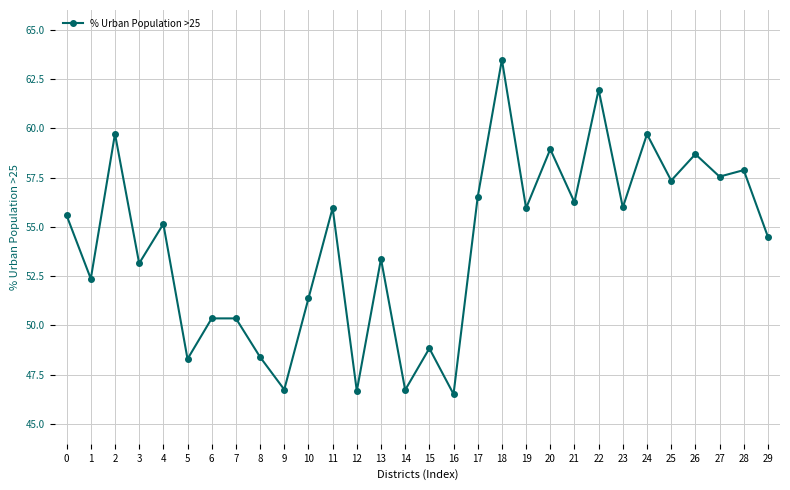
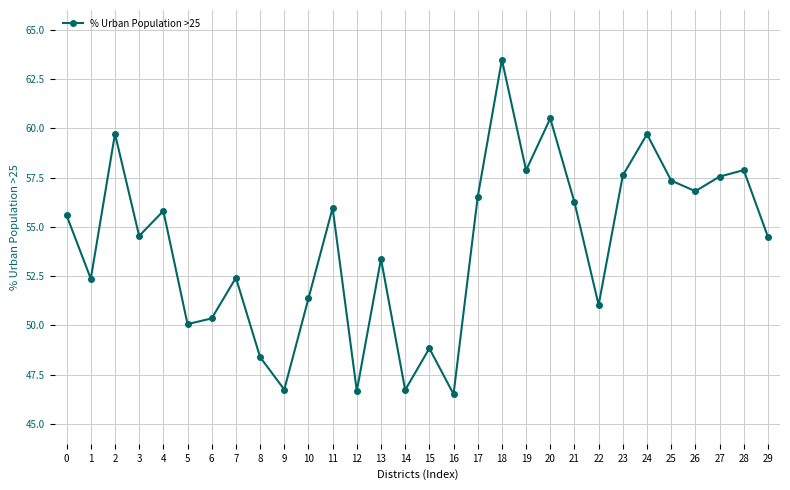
  {
    "0": 55.6,
    "1": 52.4,
    "2": 59.7,
-   "3": 53.2,
-   "4": 55.2,
-   "5": 48.3,
+   "3": 54.5,
+   "4": 55.8,
+   "5": 50.1,
    "6": 50.4,
-   "7": 50.4,
+   "7": 52.4,
    "8": 48.4,
    "9": 46.8,
    "10": 51.4,
    "11": 56.0,
    "12": 46.7,
    "13": 53.4,
    "14": 46.7,
    "15": 48.8,
    "16": 46.5,
    "17": 56.5,
    "18": 63.5,
-   "19": 56.0,
-   "20": 58.9,
+   "19": 57.9,
+   "20": 60.5,
    "21": 56.3,
-   "22": 62.0,
-   "23": 56.0,
+   "22": 51.0,
+   "23": 57.6,
    "24": 59.7,
    "25": 57.4,
-   "26": 58.7,
+   "26": 56.8,
    "27": 57.6,
    "28": 57.9,
    "29": 54.5
  }
